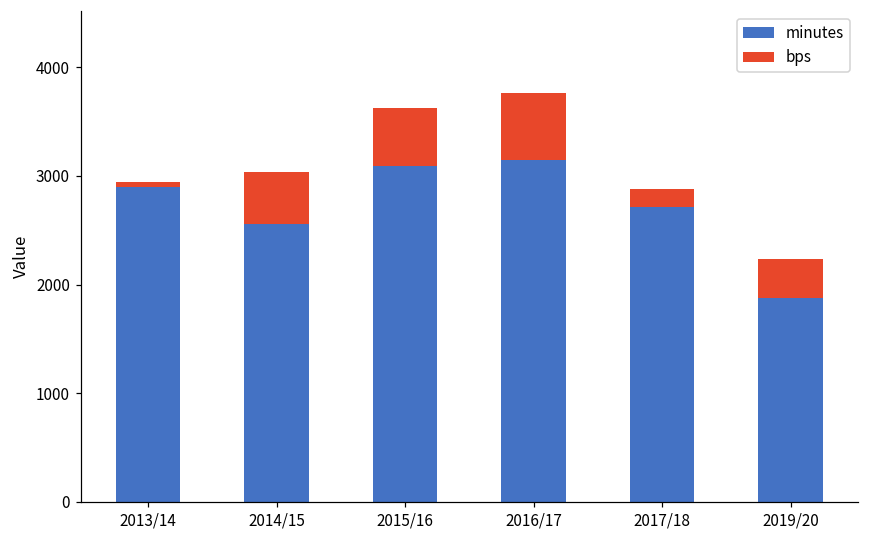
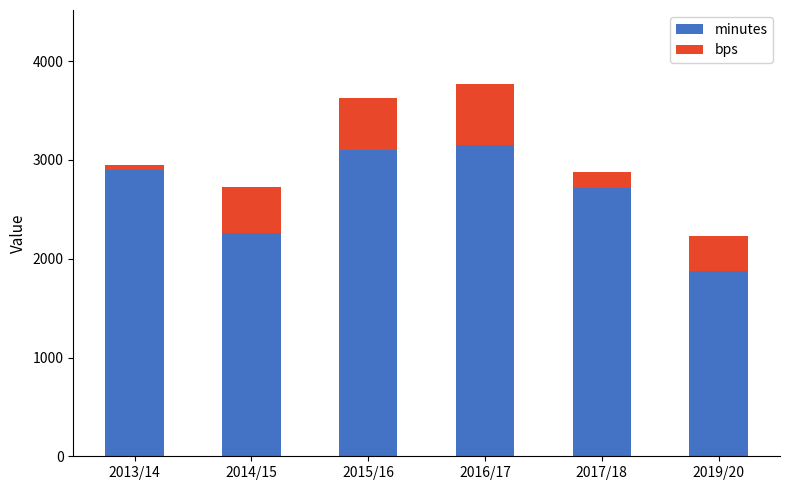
  {
    "minutes": {
      "2013/14": 2900,
-     "2014/15": 2600,
+     "2014/15": 2300,
      "2015/16": 3100,
      "2016/17": 3200,
      "2017/18": 2700,
      "2019/20": 1900
    },
    "bps": {
      "2013/14": 0,
      "2014/15": 500,
      "2015/16": 500,
      "2016/17": 600,
      "2017/18": 200,
      "2019/20": 400
    }
  }
